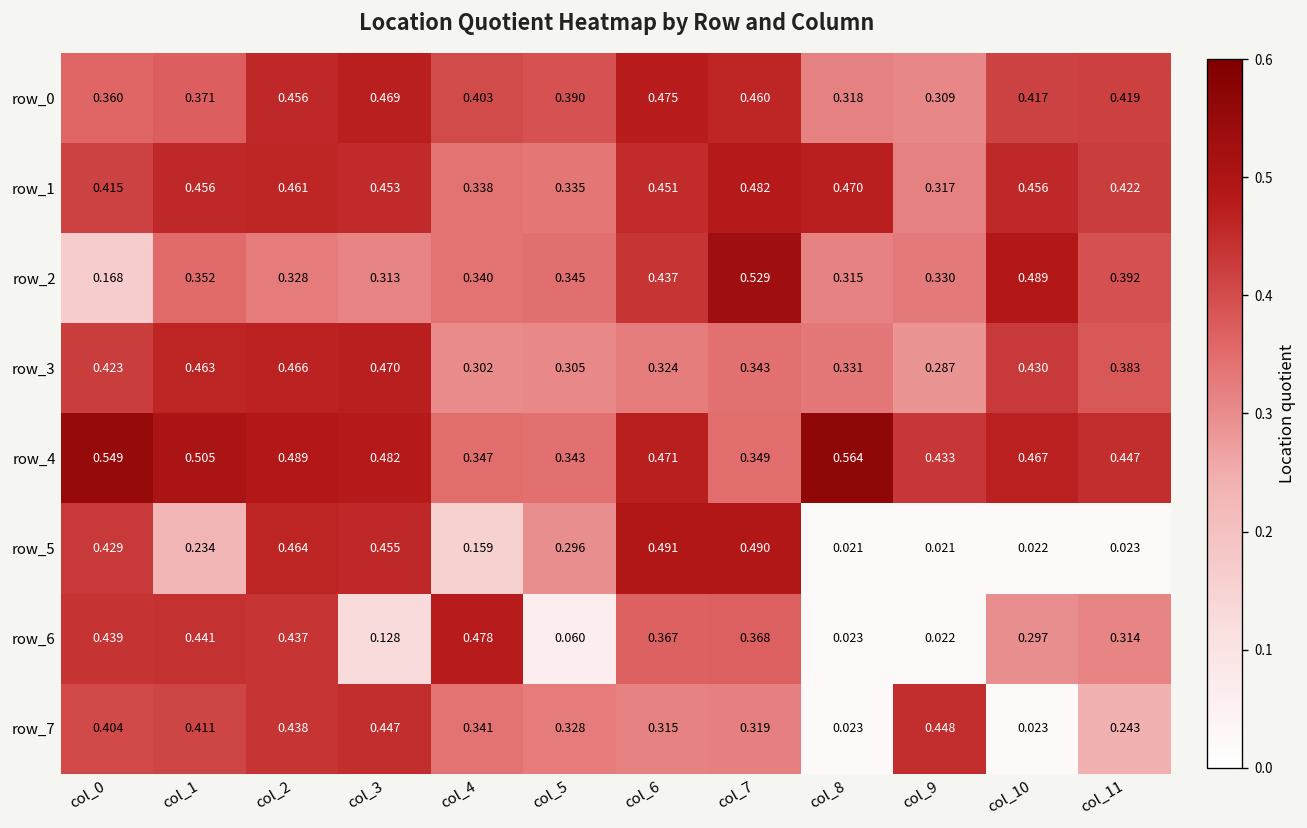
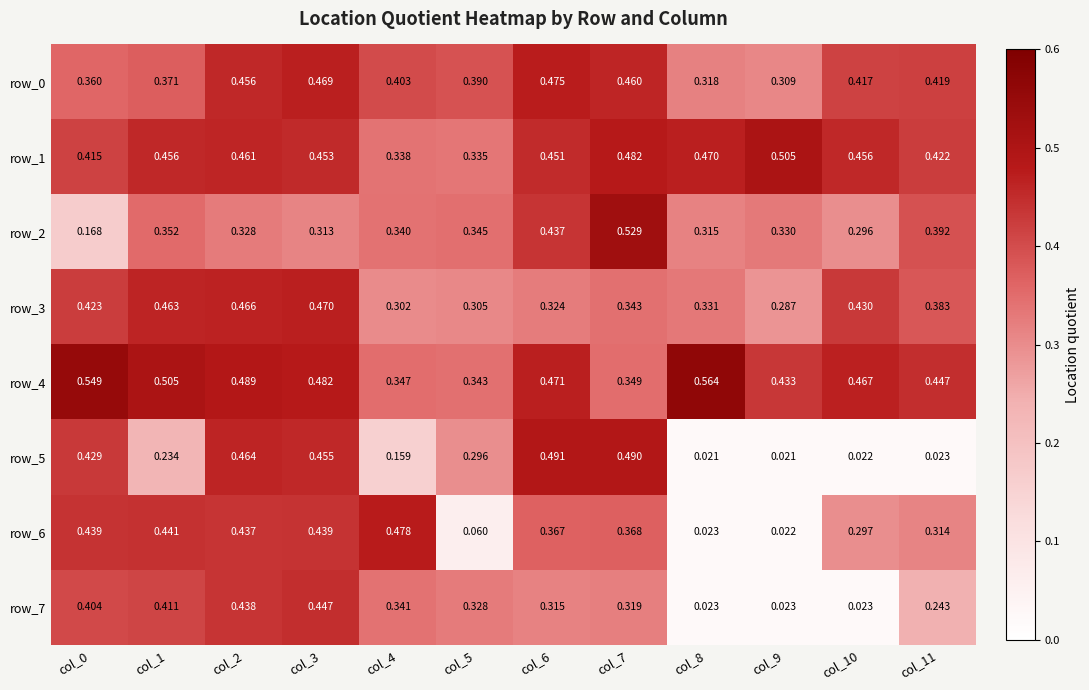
  {
    "row_0": {
      "col_0": 0.360,
      "col_1": 0.371,
      "col_2": 0.456,
      "col_3": 0.469,
      "col_4": 0.403,
      "col_5": 0.390,
      "col_6": 0.475,
      "col_7": 0.460,
      "col_8": 0.318,
      "col_9": 0.309,
      "col_10": 0.417,
      "col_11": 0.419
    },
    "row_1": {
      "col_0": 0.415,
      "col_1": 0.456,
      "col_2": 0.461,
      "col_3": 0.453,
      "col_4": 0.338,
      "col_5": 0.335,
      "col_6": 0.451,
      "col_7": 0.482,
      "col_8": 0.470,
-     "col_9": 0.317,
+     "col_9": 0.505,
      "col_10": 0.456,
      "col_11": 0.422
    },
    "row_2": {
      "col_0": 0.168,
      "col_1": 0.352,
      "col_2": 0.328,
      "col_3": 0.313,
      "col_4": 0.340,
      "col_5": 0.345,
      "col_6": 0.437,
      "col_7": 0.529,
      "col_8": 0.315,
      "col_9": 0.330,
-     "col_10": 0.489,
+     "col_10": 0.296,
      "col_11": 0.392
    },
    "row_3": {
      "col_0": 0.423,
      "col_1": 0.463,
      "col_2": 0.466,
      "col_3": 0.470,
      "col_4": 0.302,
      "col_5": 0.305,
      "col_6": 0.324,
      "col_7": 0.343,
      "col_8": 0.331,
      "col_9": 0.287,
      "col_10": 0.430,
      "col_11": 0.383
    },
    "row_4": {
      "col_0": 0.549,
      "col_1": 0.505,
      "col_2": 0.489,
      "col_3": 0.482,
      "col_4": 0.347,
      "col_5": 0.343,
      "col_6": 0.471,
      "col_7": 0.349,
      "col_8": 0.564,
      "col_9": 0.433,
      "col_10": 0.467,
      "col_11": 0.447
    },
    "row_5": {
      "col_0": 0.429,
      "col_1": 0.234,
      "col_2": 0.464,
      "col_3": 0.455,
      "col_4": 0.159,
      "col_5": 0.296,
      "col_6": 0.491,
      "col_7": 0.490,
      "col_8": 0.021,
      "col_9": 0.021,
      "col_10": 0.022,
      "col_11": 0.023
    },
    "row_6": {
      "col_0": 0.439,
      "col_1": 0.441,
      "col_2": 0.437,
-     "col_3": 0.128,
+     "col_3": 0.439,
      "col_4": 0.478,
      "col_5": 0.060,
      "col_6": 0.367,
      "col_7": 0.368,
      "col_8": 0.023,
      "col_9": 0.022,
      "col_10": 0.297,
      "col_11": 0.314
    },
    "row_7": {
      "col_0": 0.404,
      "col_1": 0.411,
      "col_2": 0.438,
      "col_3": 0.447,
      "col_4": 0.341,
      "col_5": 0.328,
      "col_6": 0.315,
      "col_7": 0.319,
      "col_8": 0.023,
-     "col_9": 0.448,
+     "col_9": 0.023,
      "col_10": 0.023,
      "col_11": 0.243
    }
  }
